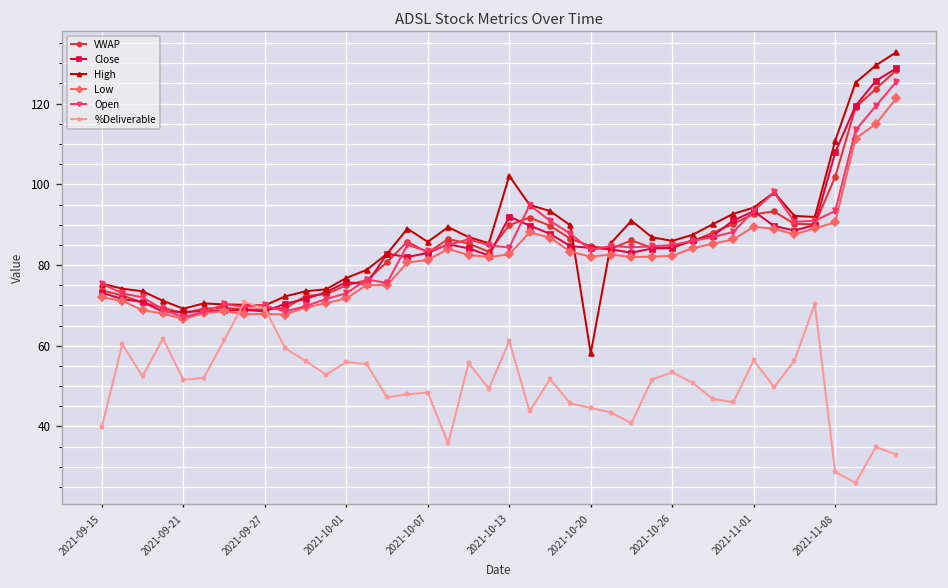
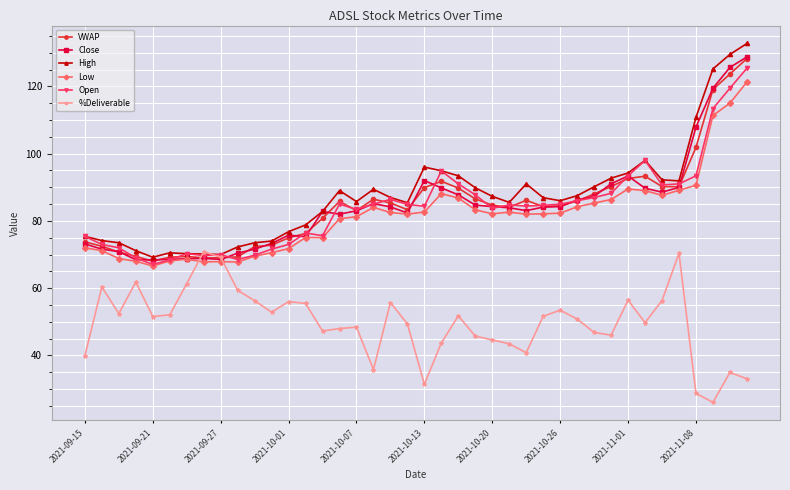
  {
    "High": {
      "2021-09-21": 69,
      "2021-10-01": 77,
      "2021-10-07": 86,
-     "2021-10-13": 102,
-     "2021-10-20": 58,
+     "2021-10-13": 96,
+     "2021-10-20": 87,
      "2021-10-26": 86,
      "2021-11-01": 94,
      "2021-11-08": 111
    },
    "%Deliverable": {
      "2021-09-15": 40,
      "2021-09-21": 52,
      "2021-10-01": 56,
      "2021-10-07": 48,
-     "2021-10-13": 61,
+     "2021-10-13": 31,
      "2021-10-20": 45,
      "2021-10-26": 53,
      "2021-11-01": 56,
      "2021-11-08": 29
    }
  }
